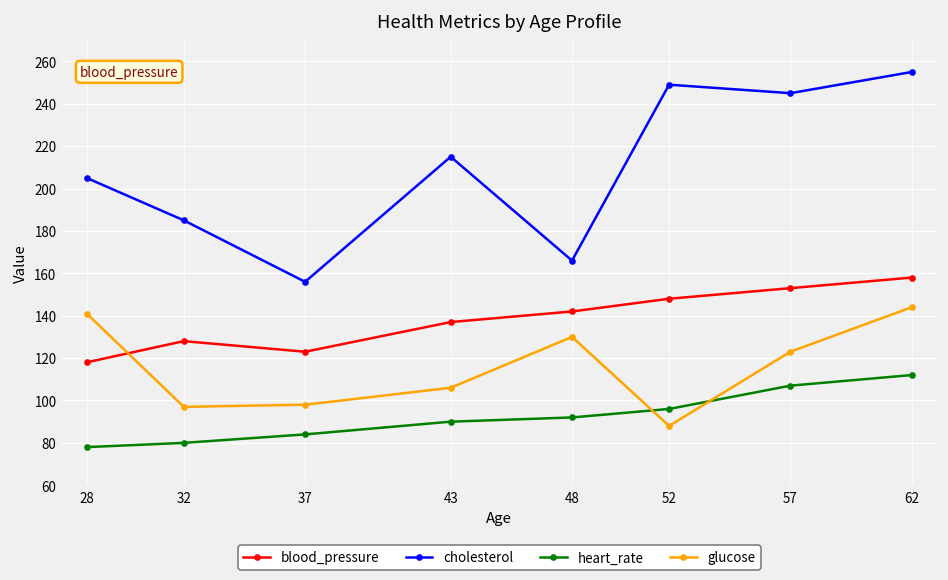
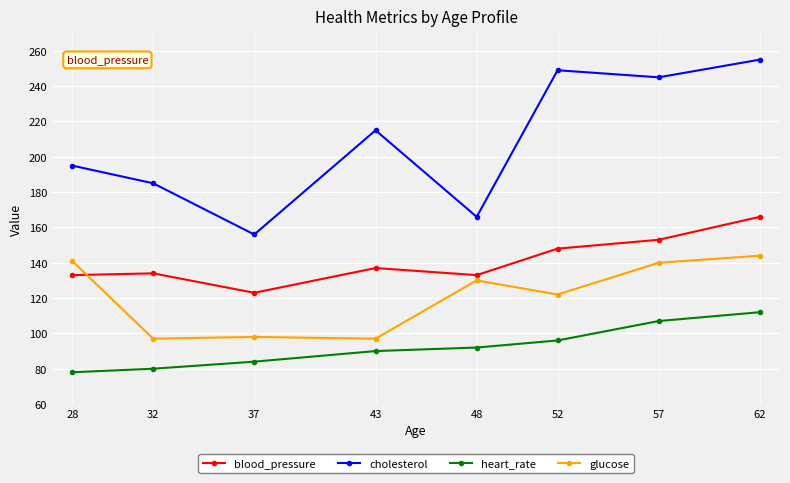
  {
    "blood_pressure": {
-     "28": 118,
-     "32": 128,
+     "28": 133,
+     "32": 134,
      "37": 123,
      "43": 137,
-     "48": 142,
+     "48": 133,
      "52": 148,
      "57": 153,
-     "62": 158
+     "62": 166
    },
    "cholesterol": {
-     "28": 205,
+     "28": 195,
      "32": 185,
      "37": 156,
      "43": 215,
      "48": 166,
      "52": 249,
      "57": 245,
      "62": 255
    },
    "heart_rate": {
      "28": 78,
      "32": 80,
      "37": 84,
      "43": 90,
      "48": 92,
      "52": 96,
      "57": 107,
      "62": 112
    },
    "glucose": {
      "28": 141,
      "32": 97,
      "37": 98,
-     "43": 106,
+     "43": 97,
      "48": 130,
-     "52": 88,
-     "57": 123,
+     "52": 122,
+     "57": 140,
      "62": 144
    }
  }
